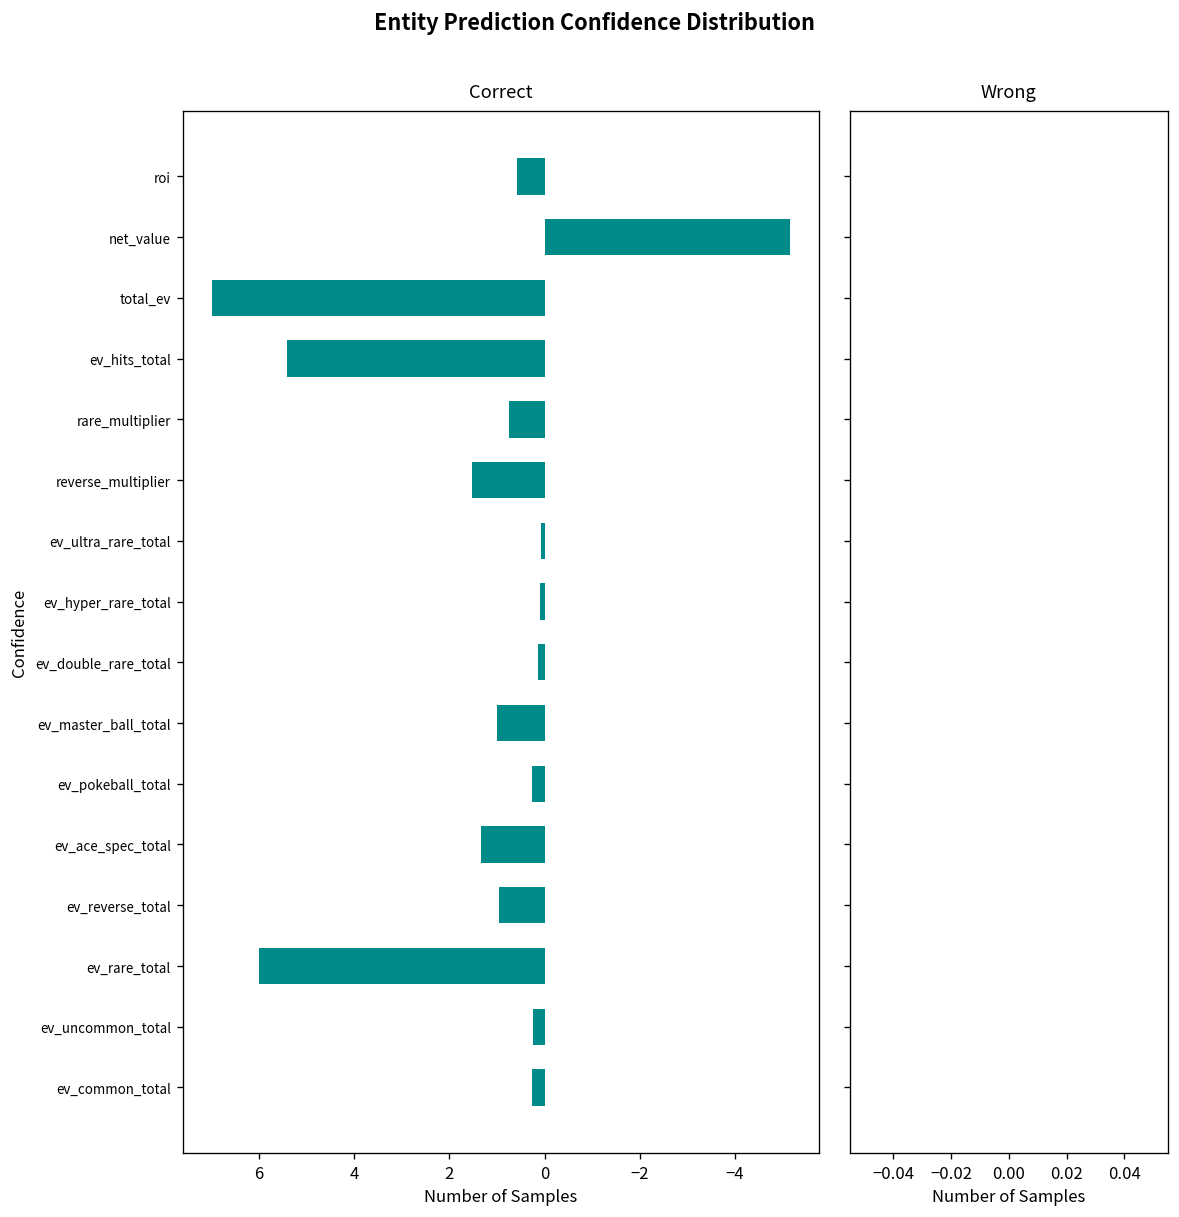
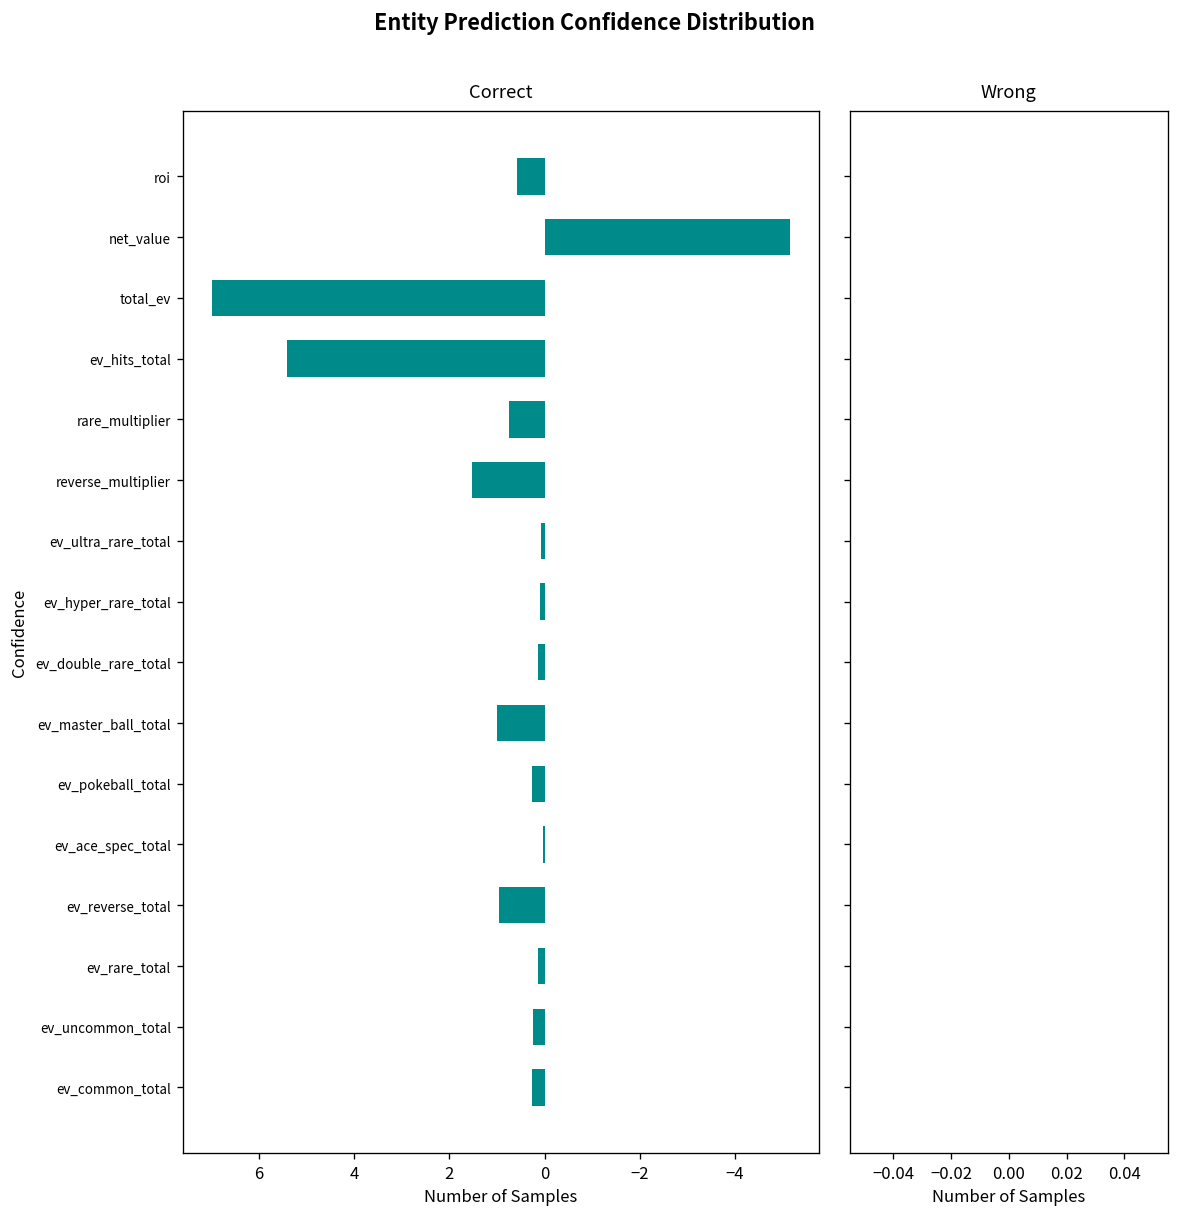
  {
    "Correct": {
      "roi": 0.6,
      "net_value": -5.2,
      "total_ev": 7.0,
      "ev_hits_total": 5.4,
      "rare_multiplier": 0.8,
      "reverse_multiplier": 1.5,
      "ev_ultra_rare_total": 0.1,
      "ev_hyper_rare_total": 0.1,
      "ev_double_rare_total": 0.1,
      "ev_master_ball_total": 1.0,
      "ev_pokeball_total": 0.3,
-     "ev_ace_spec_total": 1.3,
+     "ev_ace_spec_total": 0.0,
      "ev_reverse_total": 1.0,
-     "ev_rare_total": 6.0,
+     "ev_rare_total": 0.1,
      "ev_uncommon_total": 0.2,
      "ev_common_total": 0.3
    }
  }
